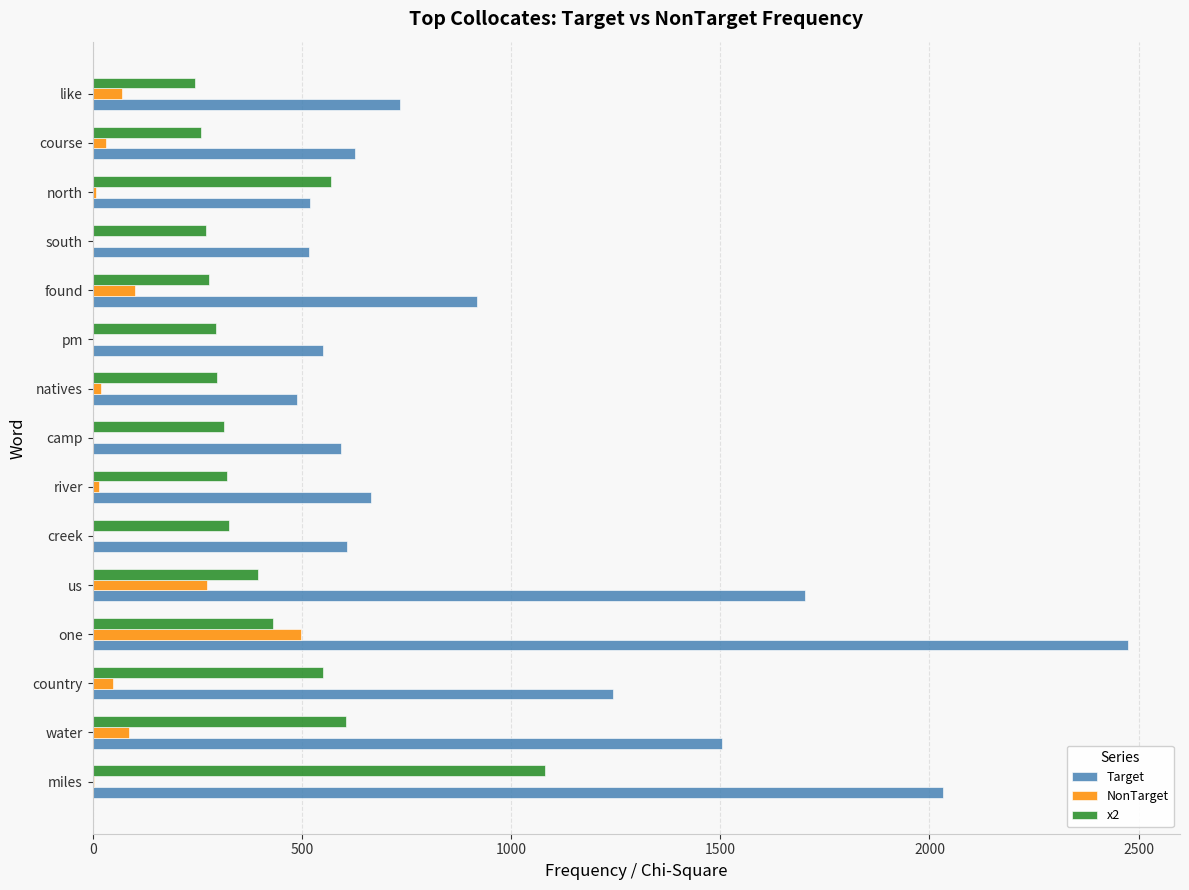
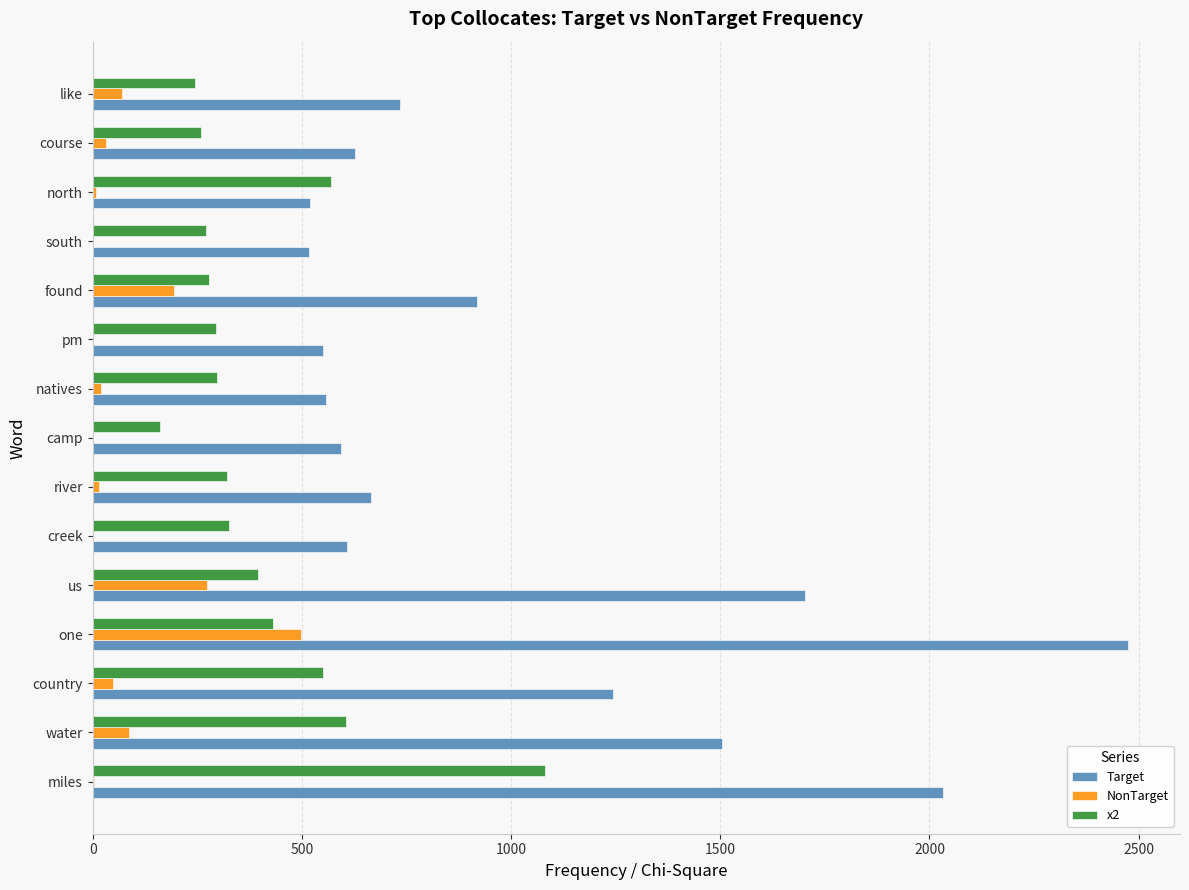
  {
    "Target": {
      "like": 740,
      "course": 630,
      "north": 520,
      "south": 520,
      "found": 920,
      "pm": 550,
-     "natives": 490,
+     "natives": 560,
      "camp": 590,
      "river": 670,
      "creek": 610,
      "us": 1700,
      "one": 2480,
      "country": 1240,
      "water": 1510,
      "miles": 2030
    },
    "NonTarget": {
      "like": 70,
      "course": 30,
      "north": 10,
-     "found": 100,
+     "found": 200,
      "pm": 0,
      "natives": 20,
      "river": 10,
      "creek": 0,
      "us": 270,
      "one": 500,
      "country": 50,
      "water": 90
    },
    "x2": {
      "like": 240,
      "course": 260,
      "north": 570,
      "south": 270,
      "found": 280,
      "pm": 290,
      "natives": 300,
-     "camp": 310,
+     "camp": 160,
      "river": 320,
      "creek": 320,
      "us": 390,
      "one": 430,
      "country": 550,
      "water": 610,
      "miles": 1080
    }
  }
